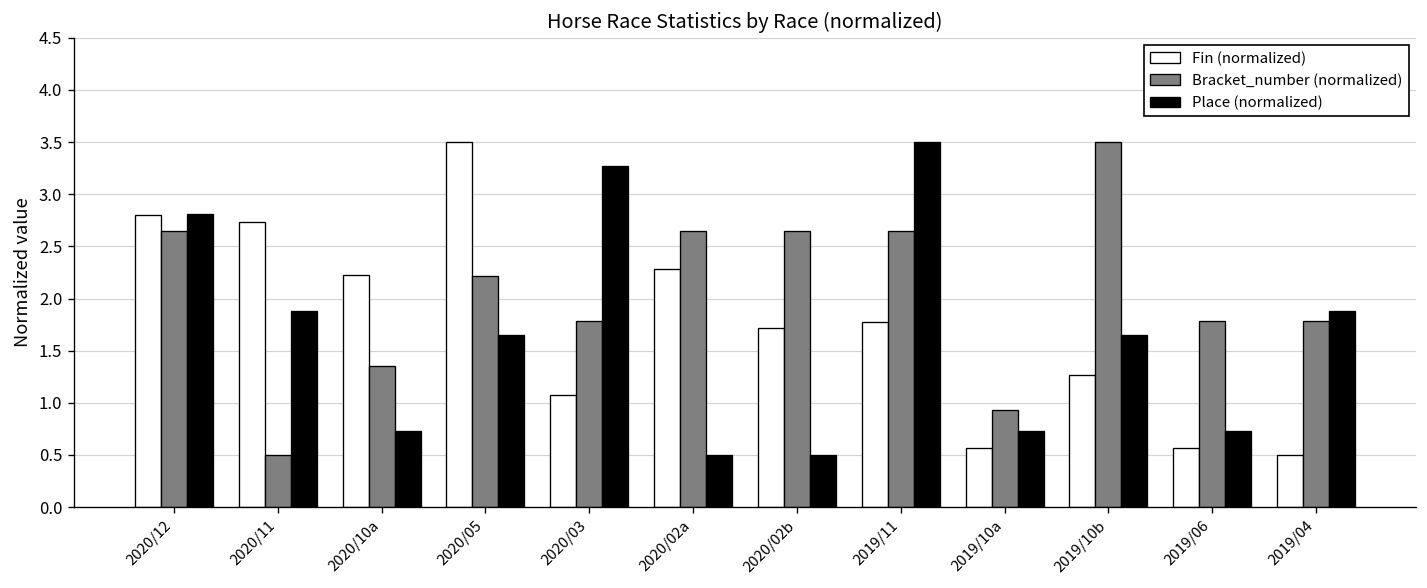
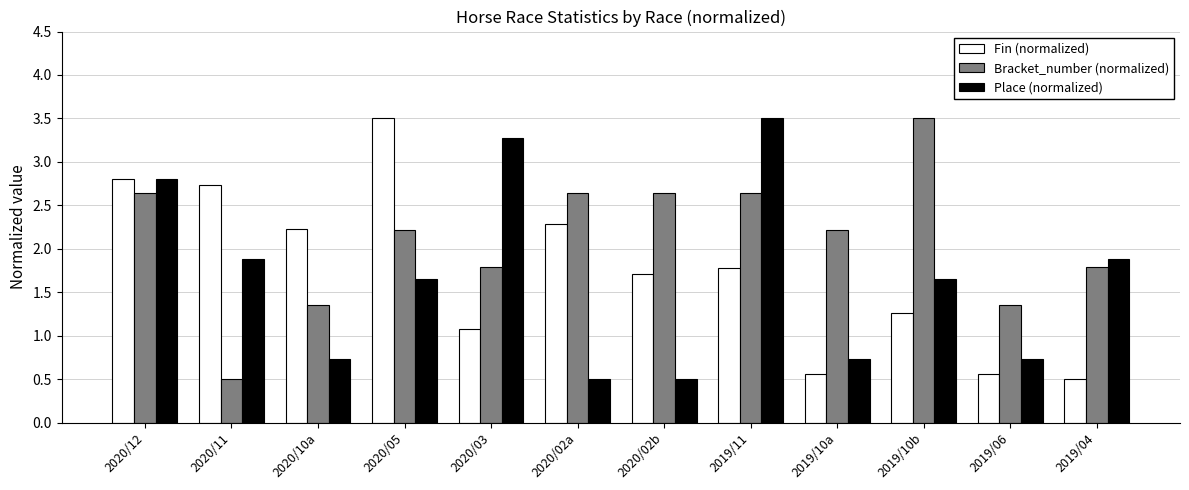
  {
    "Fin (normalized)": {
      "2020/12": 2.8,
      "2020/11": 2.7,
      "2020/10a": 2.2,
      "2020/05": 3.5,
      "2020/03": 1.1,
      "2020/02a": 2.3,
      "2020/02b": 1.7,
      "2019/11": 1.8,
      "2019/10a": 0.6,
      "2019/10b": 1.3,
      "2019/06": 0.6,
      "2019/04": 0.5
    },
    "Bracket_number (normalized)": {
      "2020/12": 2.6,
      "2020/11": 0.5,
      "2020/10a": 1.4,
      "2020/05": 2.2,
      "2020/03": 1.8,
      "2020/02a": 2.6,
      "2020/02b": 2.6,
      "2019/11": 2.6,
-     "2019/10a": 0.9,
+     "2019/10a": 2.2,
      "2019/10b": 3.5,
-     "2019/06": 1.8,
+     "2019/06": 1.4,
      "2019/04": 1.8
    },
    "Place (normalized)": {
      "2020/12": 2.8,
      "2020/11": 1.9,
      "2020/10a": 0.7,
      "2020/05": 1.7,
      "2020/03": 3.3,
      "2020/02a": 0.5,
      "2020/02b": 0.5,
      "2019/11": 3.5,
      "2019/10a": 0.7,
      "2019/10b": 1.7,
      "2019/06": 0.7,
      "2019/04": 1.9
    }
  }
